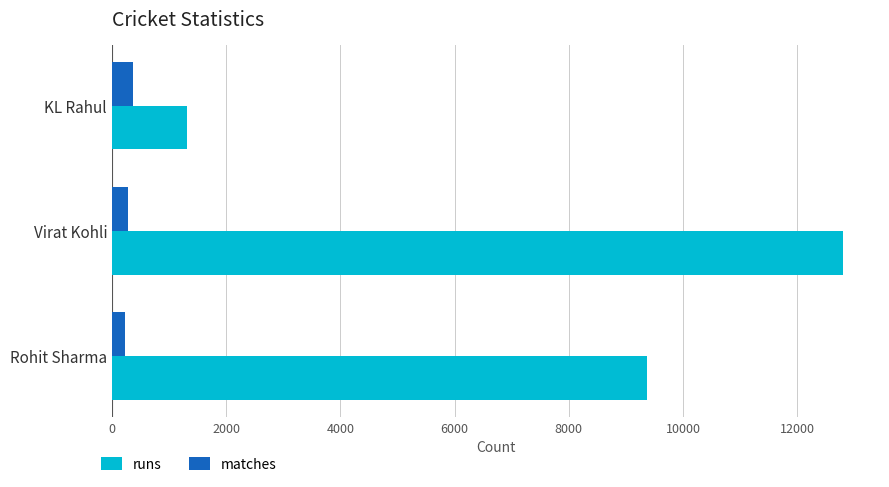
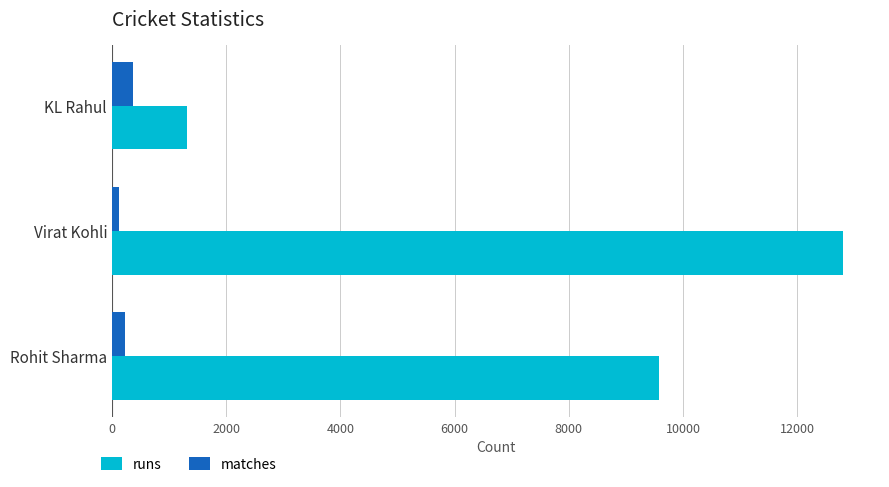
  {
    "runs": {
      "KL Rahul": 1300,
      "Virat Kohli": 12800,
-     "Rohit Sharma": 9400
+     "Rohit Sharma": 9600
    },
    "matches": {
      "KL Rahul": 400,
-     "Virat Kohli": 300,
+     "Virat Kohli": 100,
      "Rohit Sharma": 200
    }
  }
